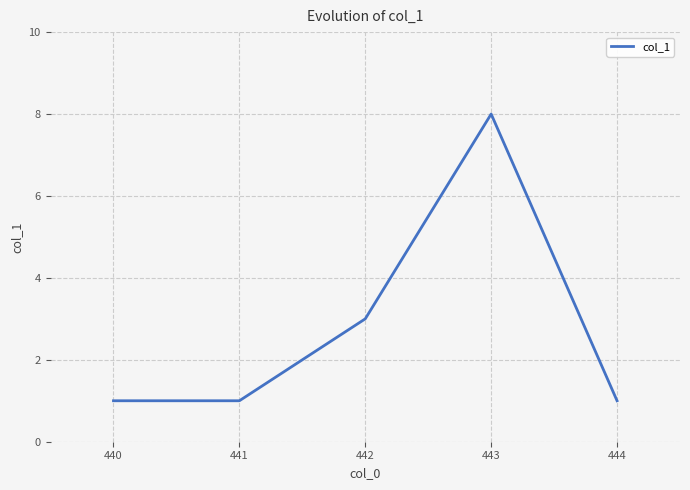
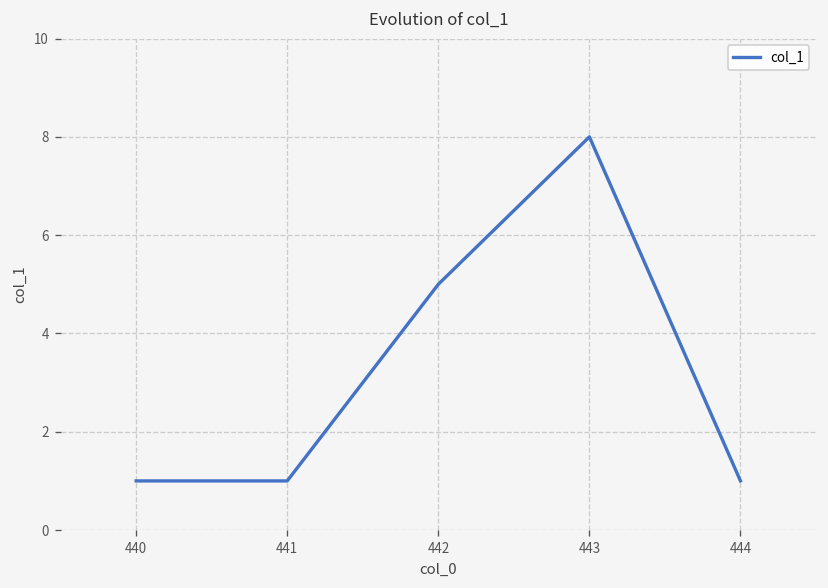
  {
    "440": 1,
    "441": 1,
-   "442": 3,
+   "442": 5,
    "443": 8,
    "444": 1
  }
